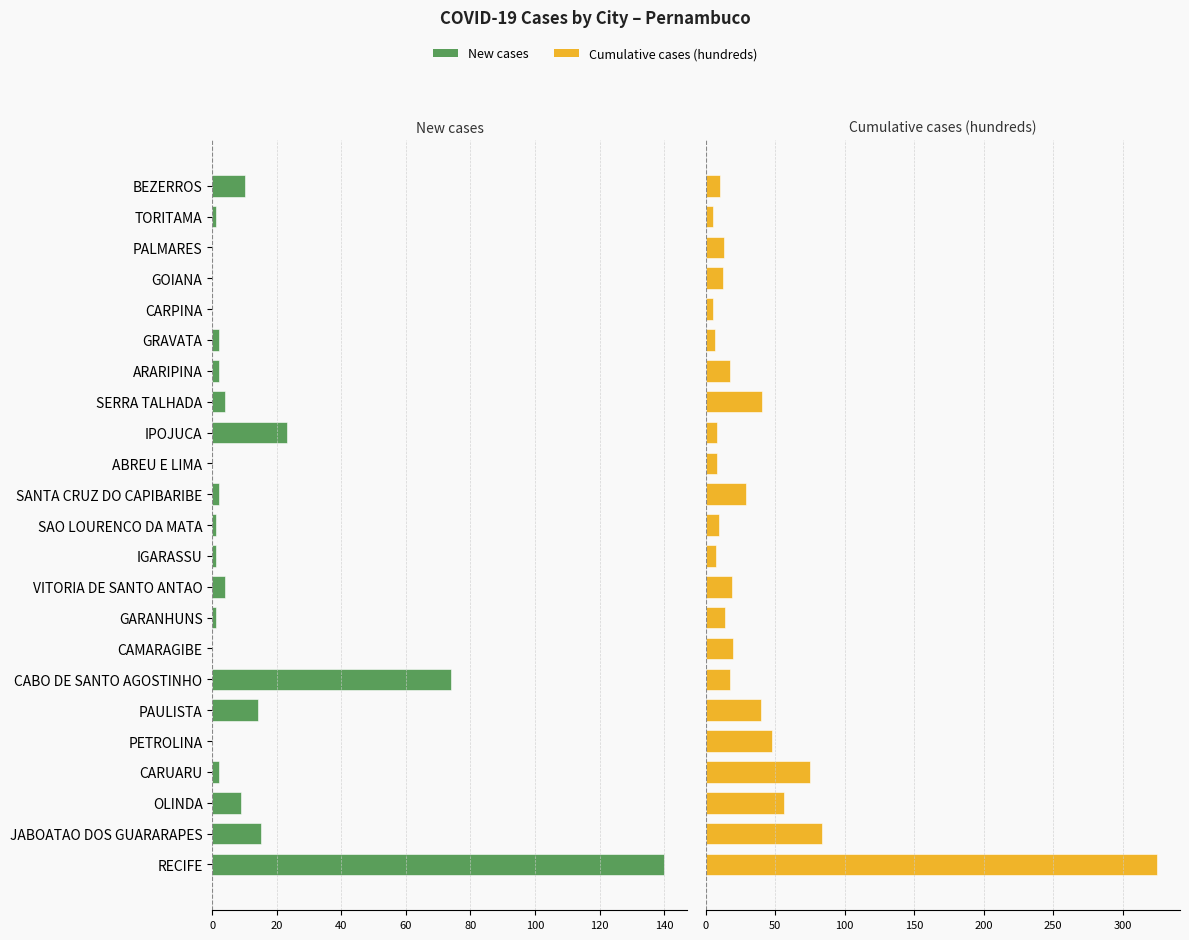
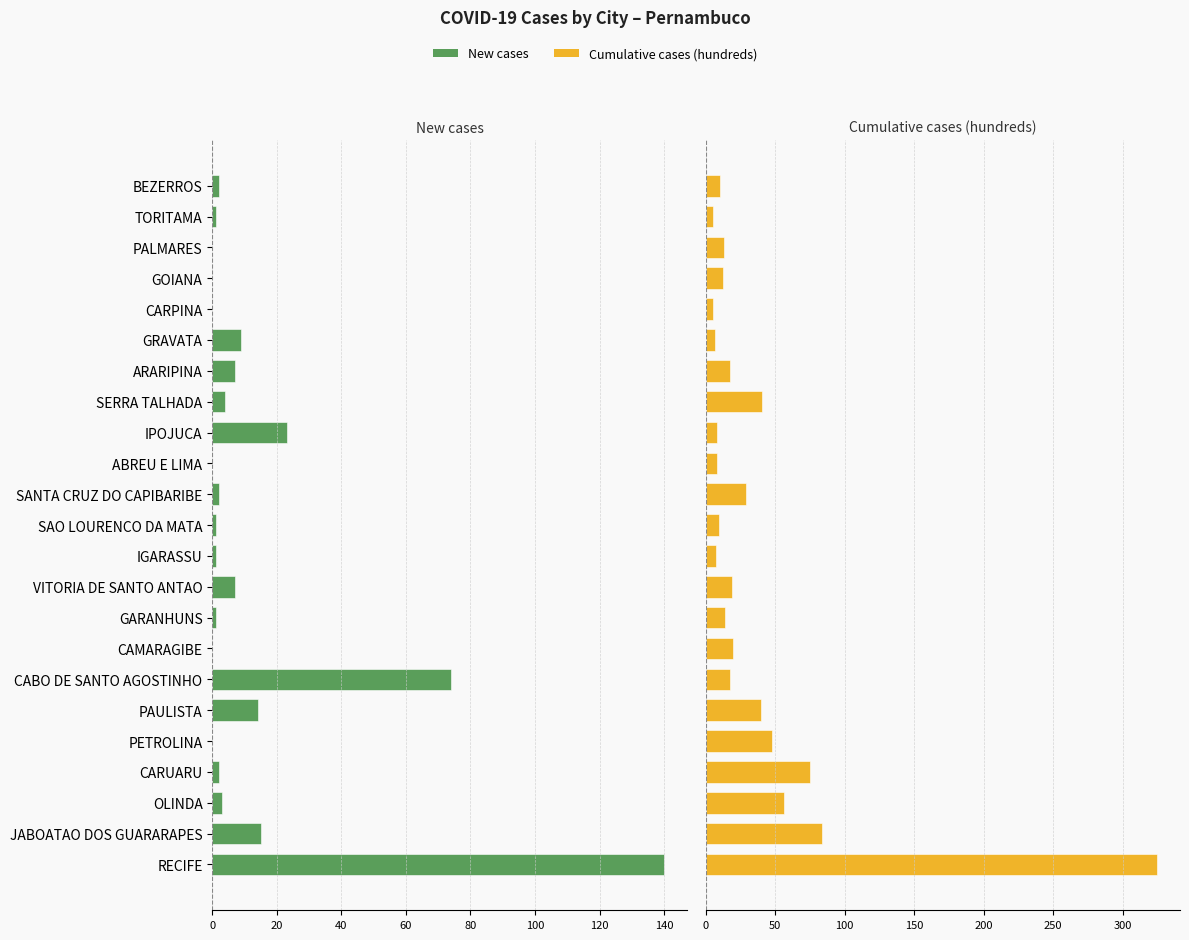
  {
    "New cases": {
-     "BEZERROS": 10,
+     "BEZERROS": 2,
      "TORITAMA": 1,
      "PALMARES": 0,
      "GOIANA": 0,
      "CARPINA": 0,
-     "GRAVATA": 2,
-     "ARARIPINA": 2,
+     "GRAVATA": 9,
+     "ARARIPINA": 7,
      "SERRA TALHADA": 4,
      "IPOJUCA": 23,
      "ABREU E LIMA": 0,
      "SANTA CRUZ DO CAPIBARIBE": 2,
      "SAO LOURENCO DA MATA": 1,
      "IGARASSU": 1,
-     "VITORIA DE SANTO ANTAO": 4,
+     "VITORIA DE SANTO ANTAO": 7,
      "GARANHUNS": 1,
      "CAMARAGIBE": 0,
      "CABO DE SANTO AGOSTINHO": 74,
      "PAULISTA": 14,
      "PETROLINA": 0,
      "CARUARU": 2,
-     "OLINDA": 9,
+     "OLINDA": 3,
      "JABOATAO DOS GUARARAPES": 15,
      "RECIFE": 140
    }
  }
